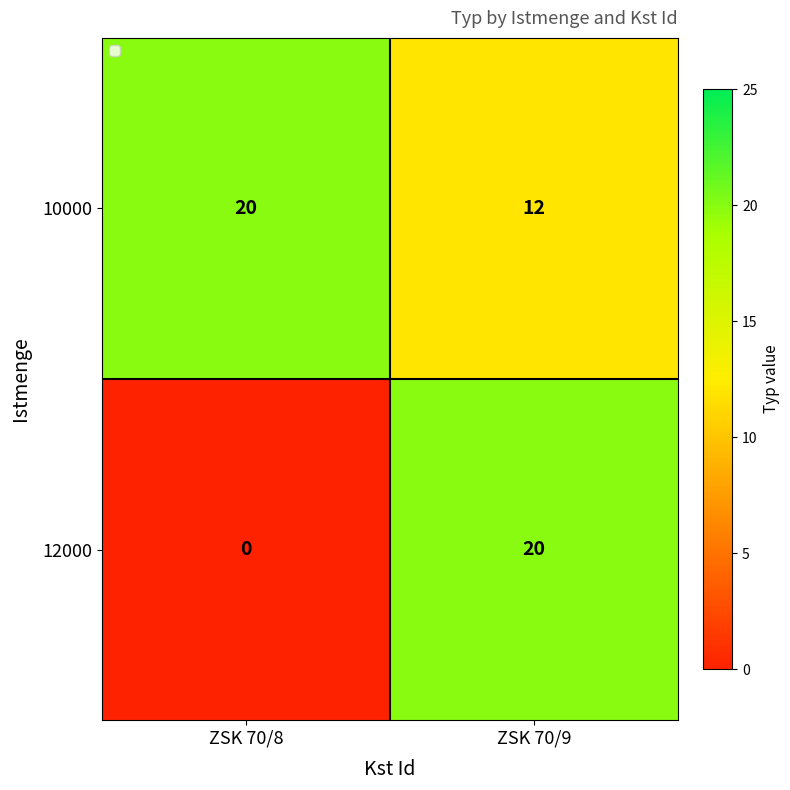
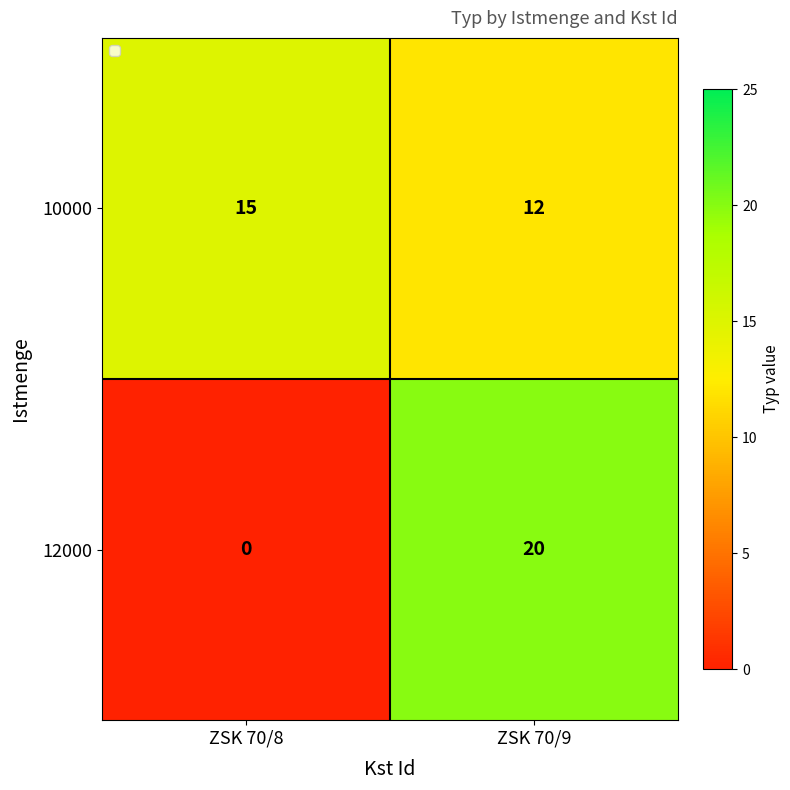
  {
    "10000": {
-     "ZSK 70/8": 20,
+     "ZSK 70/8": 15,
      "ZSK 70/9": 12
    },
    "12000": {
      "ZSK 70/8": 0,
      "ZSK 70/9": 20
    }
  }
